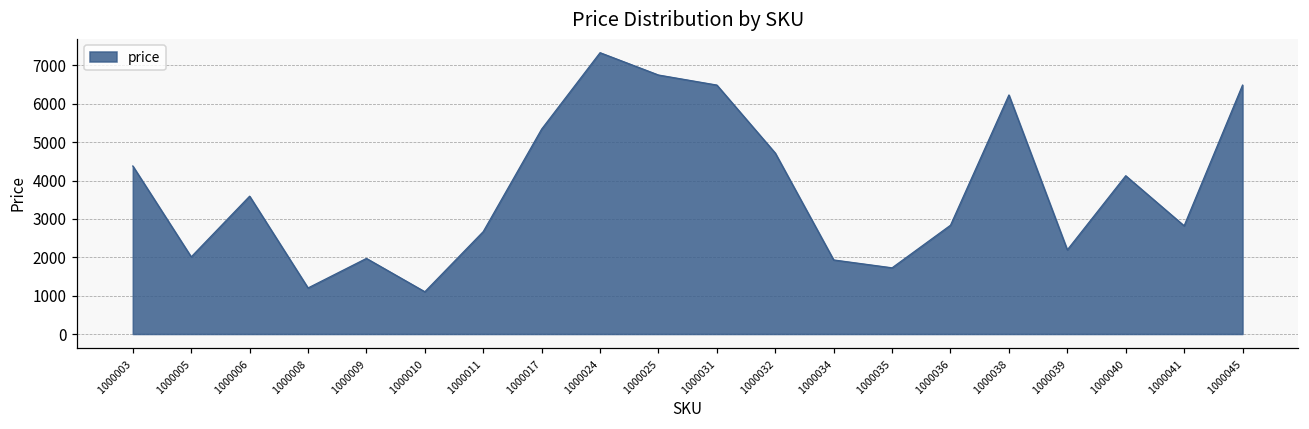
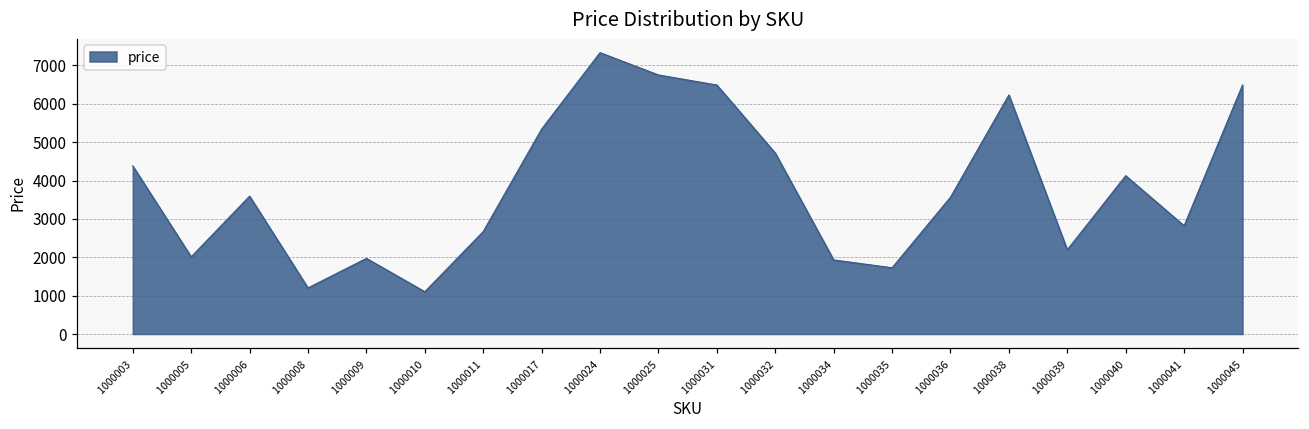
  {
    "1000003": 4400,
    "1000005": 2000,
    "1000006": 3600,
    "1000008": 1200,
    "1000009": 2000,
    "1000010": 1100,
    "1000011": 2700,
    "1000017": 5300,
    "1000024": 7300,
    "1000025": 6800,
    "1000031": 6500,
    "1000032": 4700,
    "1000034": 1900,
    "1000035": 1700,
-   "1000036": 2800,
+   "1000036": 3600,
    "1000038": 6200,
    "1000039": 2200,
    "1000040": 4100,
    "1000041": 2800,
    "1000045": 6500
  }
